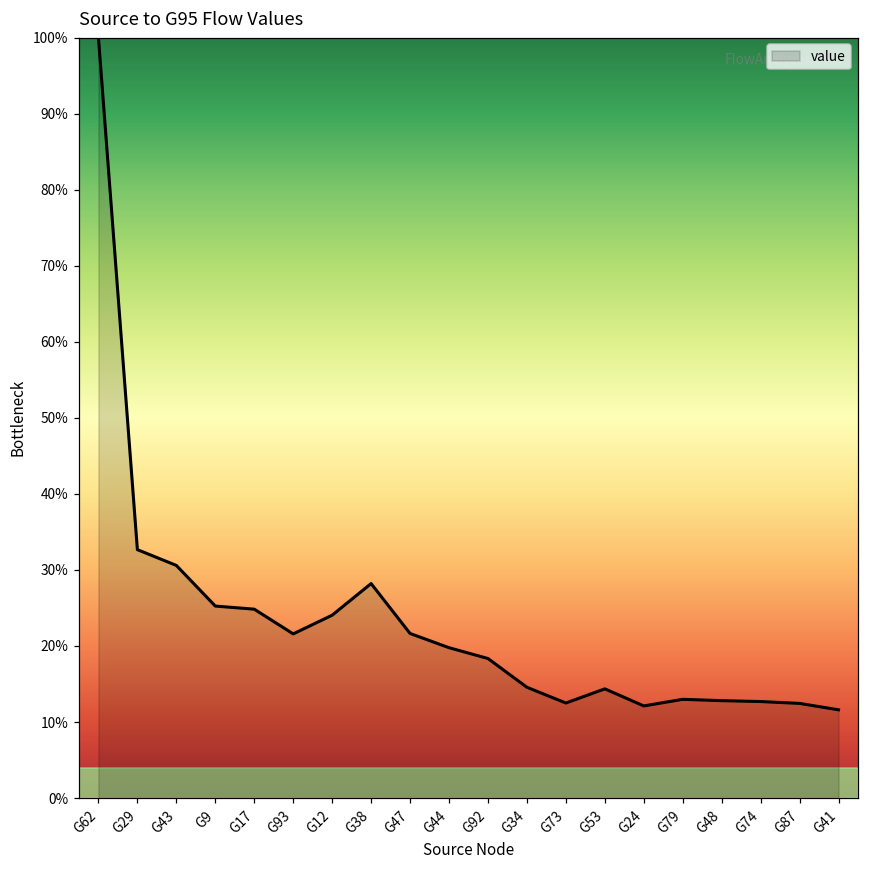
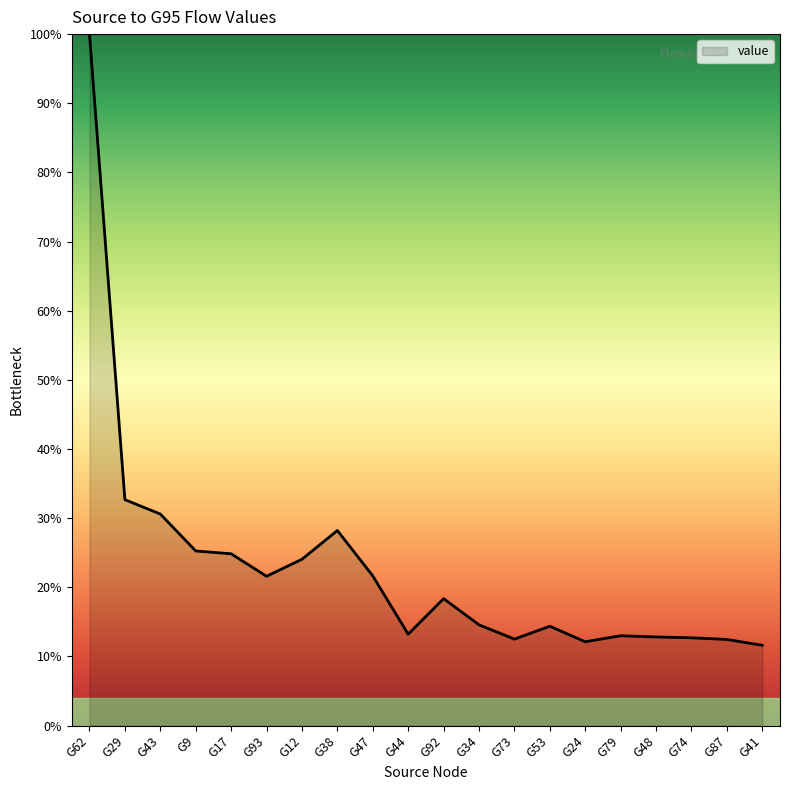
  {
    "G62": "100%",
    "G29": "33%",
    "G43": "31%",
    "G9": "25%",
    "G17": "25%",
    "G93": "22%",
    "G12": "24%",
    "G38": "28%",
    "G47": "22%",
-   "G44": "20%",
+   "G44": "13%",
    "G92": "18%",
    "G34": "15%",
    "G73": "12%",
    "G53": "14%",
    "G24": "12%",
    "G79": "13%",
    "G48": "13%",
    "G74": "13%",
    "G87": "12%",
    "G41": "12%"
  }
